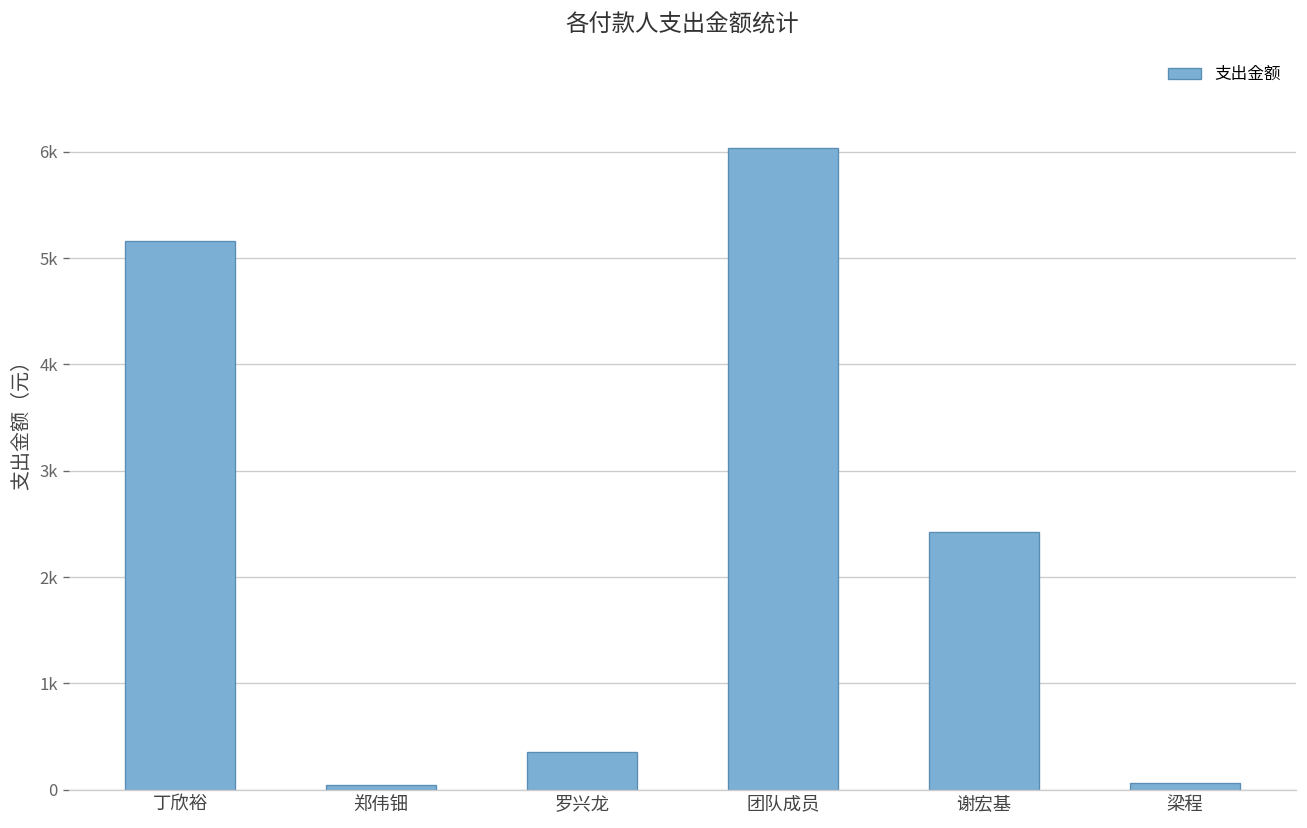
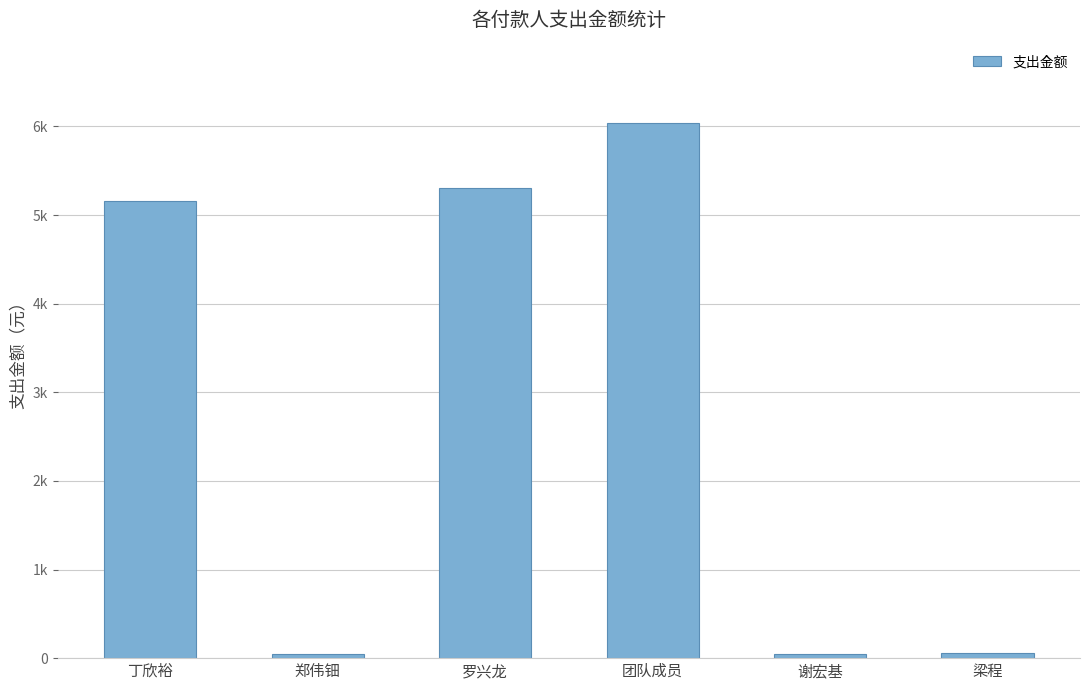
  {
    "丁欣裕": 5200,
    "郑伟钿": 0,
-   "罗兴龙": 400,
+   "罗兴龙": 5300,
    "团队成员": 6000,
-   "谢宏基": 2400,
+   "谢宏基": 0,
    "梁程": 100
  }
